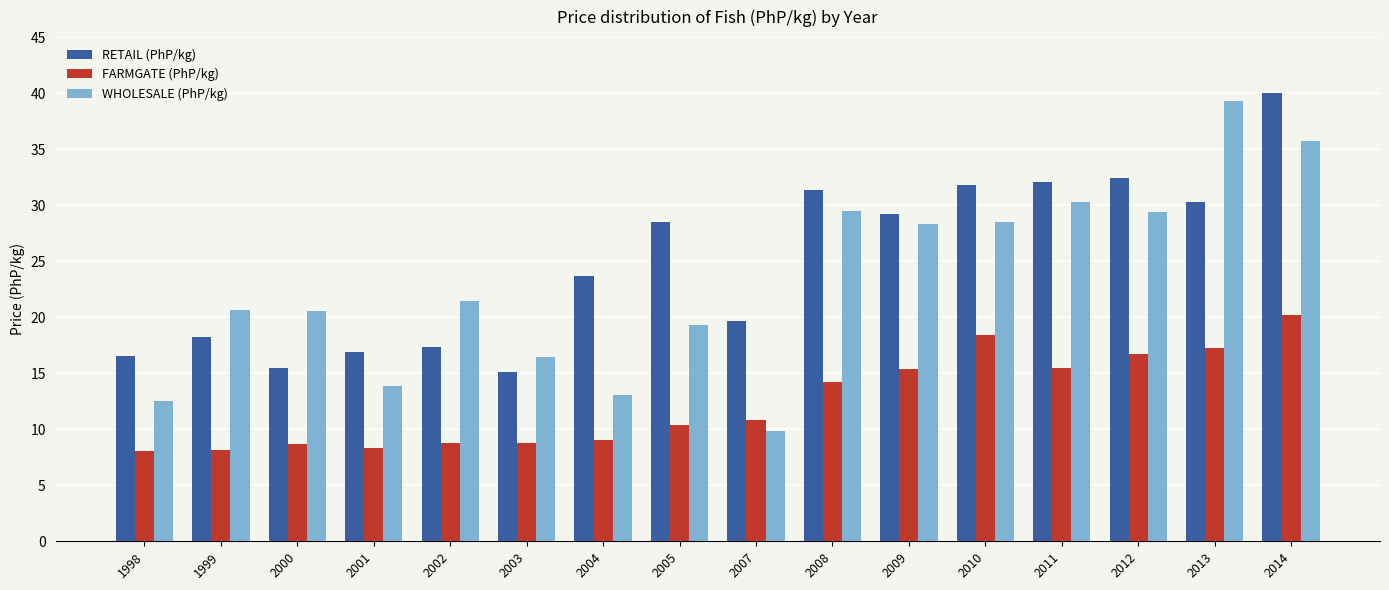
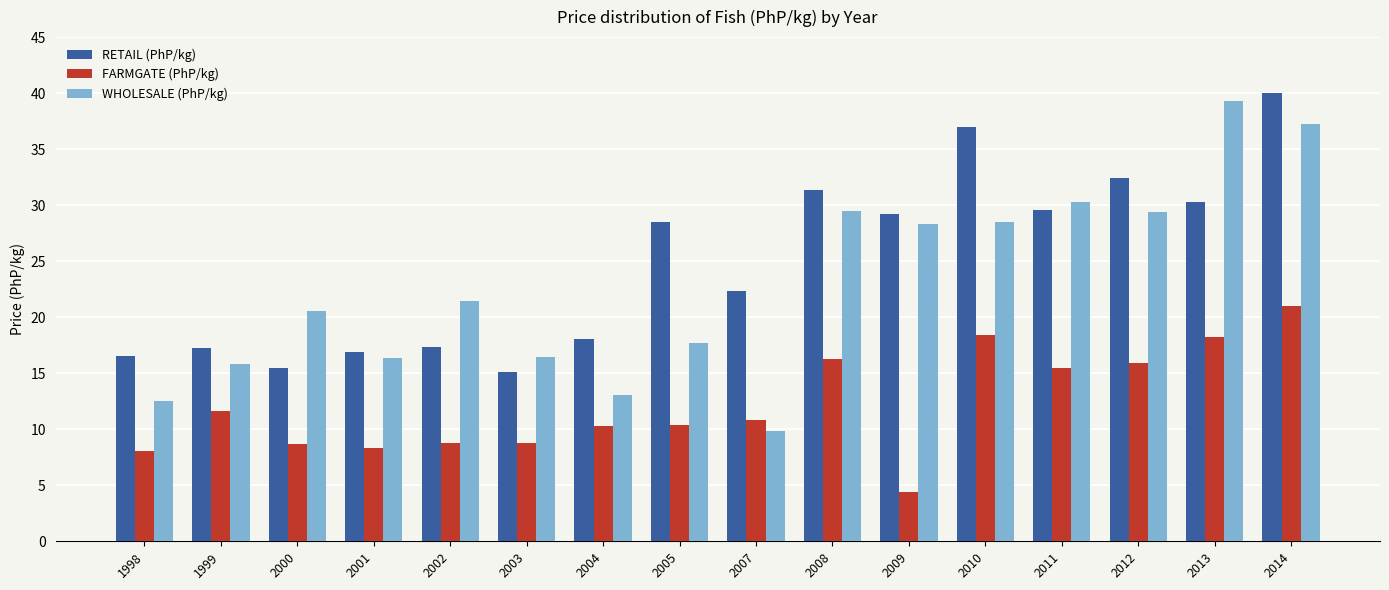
  {
    "RETAIL (PhP/kg)": {
      "1998": 16.5,
-     "1999": 18.2,
+     "1999": 17.3,
      "2000": 15.4,
      "2001": 16.9,
      "2002": 17.4,
      "2003": 15.2,
-     "2004": 23.7,
+     "2004": 18.1,
      "2005": 28.5,
-     "2007": 19.7,
+     "2007": 22.3,
      "2008": 31.4,
      "2009": 29.2,
-     "2010": 31.8,
-     "2011": 32.1,
+     "2010": 37.0,
+     "2011": 29.6,
      "2012": 32.5,
      "2013": 30.3,
      "2014": 40.0
    },
    "FARMGATE (PhP/kg)": {
      "1998": 8.1,
-     "1999": 8.1,
+     "1999": 11.7,
      "2000": 8.7,
      "2001": 8.3,
      "2002": 8.8,
      "2003": 8.8,
-     "2004": 9.1,
+     "2004": 10.3,
      "2005": 10.4,
      "2007": 10.8,
-     "2008": 14.2,
-     "2009": 15.4,
+     "2008": 16.2,
+     "2009": 4.4,
      "2010": 18.4,
      "2011": 15.4,
-     "2012": 16.7,
-     "2013": 17.2,
-     "2014": 20.2
+     "2012": 15.9,
+     "2013": 18.2,
+     "2014": 21.0
    },
    "WHOLESALE (PhP/kg)": {
      "1998": 12.5,
-     "1999": 20.6,
+     "1999": 15.8,
      "2000": 20.6,
-     "2001": 13.9,
+     "2001": 16.3,
      "2002": 21.4,
      "2003": 16.5,
      "2004": 13.1,
-     "2005": 19.3,
+     "2005": 17.7,
      "2007": 9.8,
      "2008": 29.5,
      "2009": 28.3,
      "2010": 28.5,
      "2011": 30.3,
      "2012": 29.4,
      "2013": 39.3,
-     "2014": 35.8
+     "2014": 37.3
    }
  }
